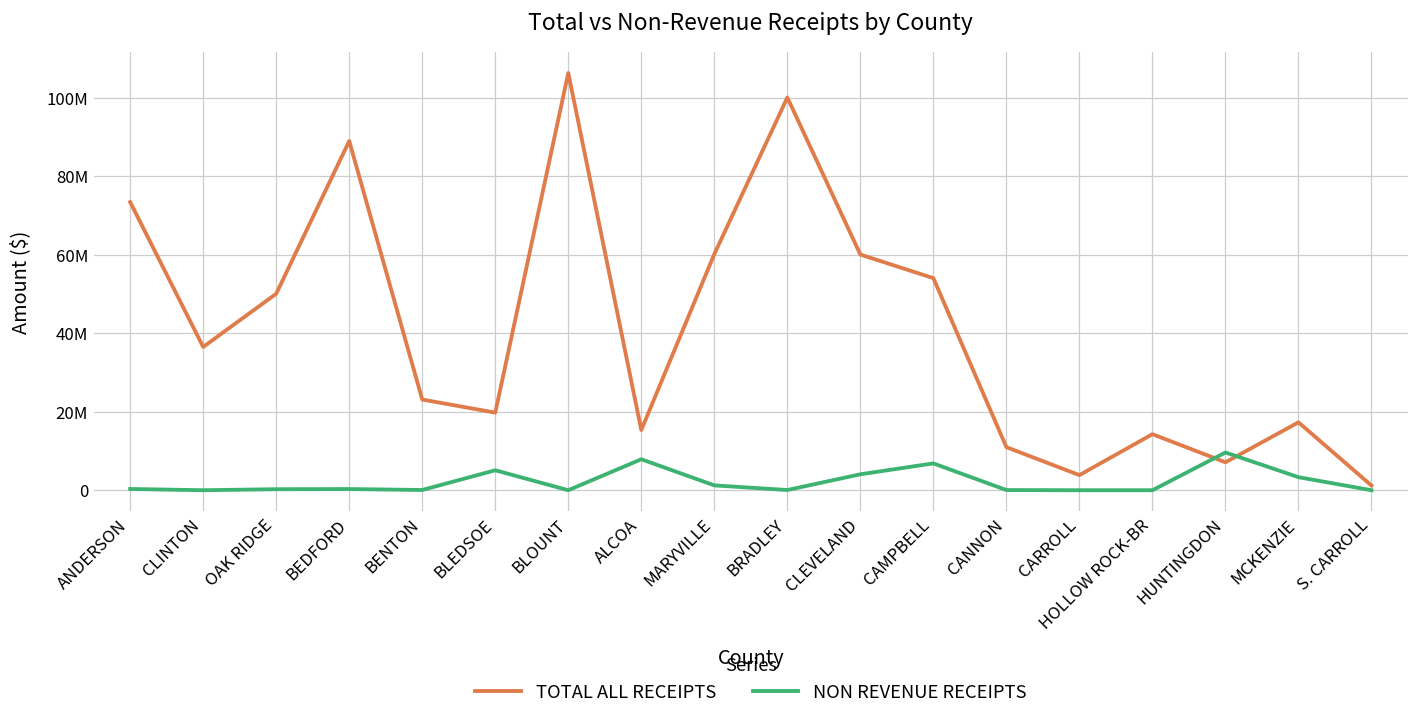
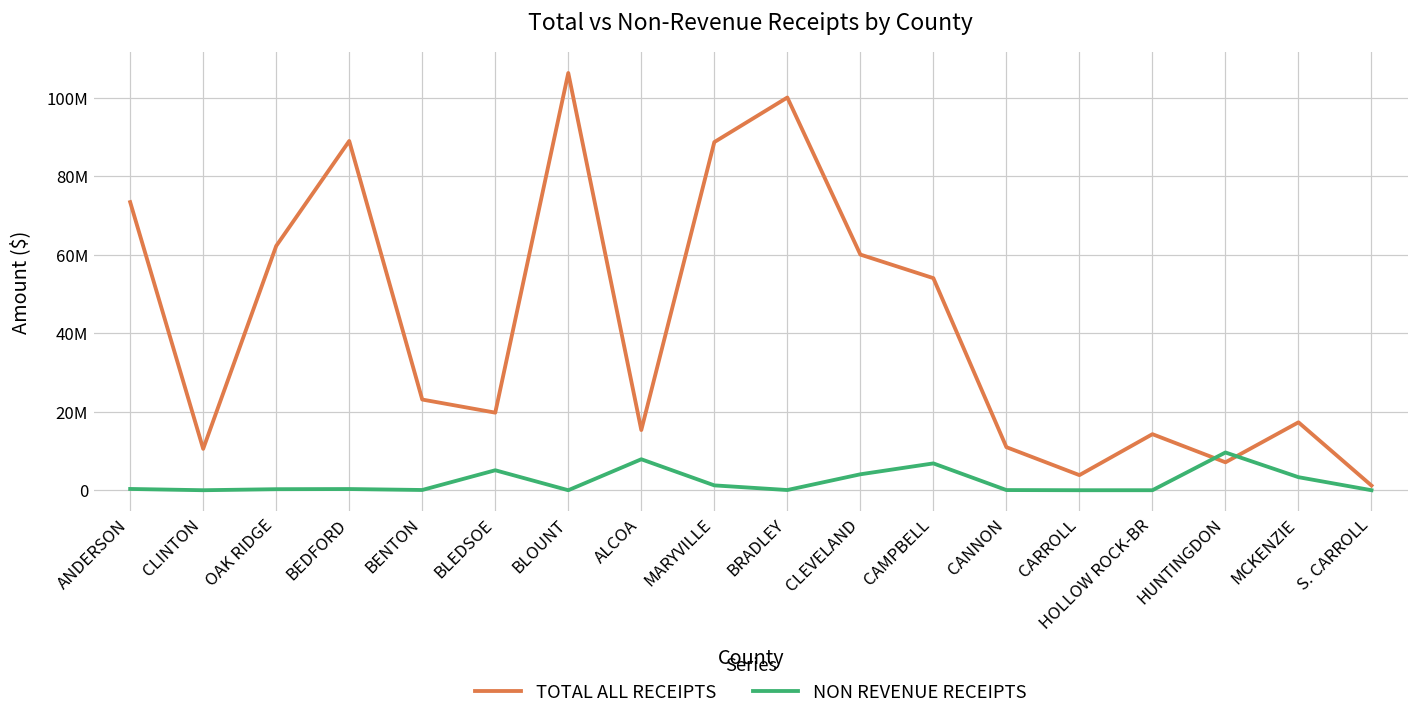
  {
    "TOTAL ALL RECEIPTS": {
      "ANDERSON": 73000000,
-     "CLINTON": 37000000,
-     "OAK RIDGE": 50000000,
+     "CLINTON": 11000000,
+     "OAK RIDGE": 62000000,
      "BEDFORD": 89000000,
      "BENTON": 23000000,
      "BLEDSOE": 20000000,
      "BLOUNT": 106000000,
      "ALCOA": 15000000,
-     "MARYVILLE": 60000000,
+     "MARYVILLE": 89000000,
      "BRADLEY": 100000000,
      "CLEVELAND": 60000000,
      "CAMPBELL": 54000000,
      "CANNON": 11000000,
      "CARROLL": 4000000,
      "HOLLOW ROCK-BR": 14000000,
      "HUNTINGDON": 7000000,
      "MCKENZIE": 17000000,
      "S. CARROLL": 1000000
    },
    "NON REVENUE RECEIPTS": {
      "ANDERSON": 0,
      "CLINTON": 0,
      "OAK RIDGE": 0,
      "BEDFORD": 0,
      "BENTON": 0,
      "BLEDSOE": 5000000,
      "BLOUNT": 0,
      "ALCOA": 8000000,
      "MARYVILLE": 1000000,
      "BRADLEY": 0,
      "CLEVELAND": 4000000,
      "CAMPBELL": 7000000,
      "CANNON": 0,
      "CARROLL": 0,
      "HOLLOW ROCK-BR": 0,
      "HUNTINGDON": 10000000,
      "MCKENZIE": 3000000,
      "S. CARROLL": 0
    }
  }
